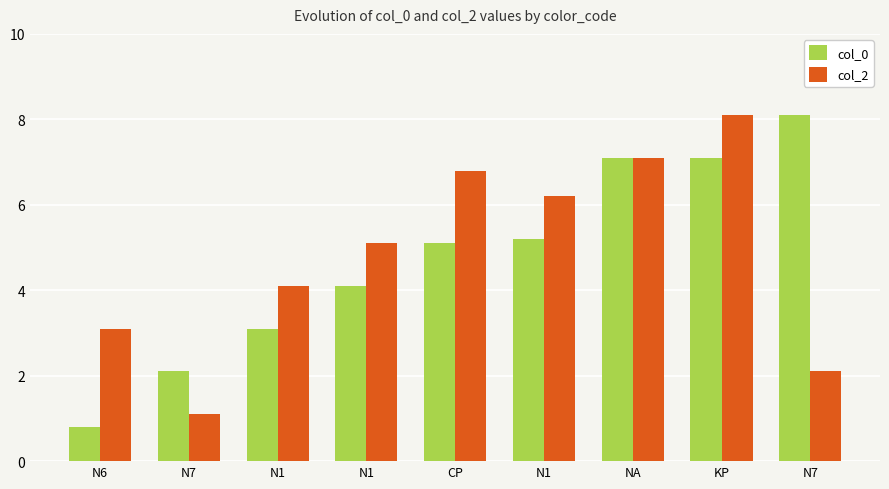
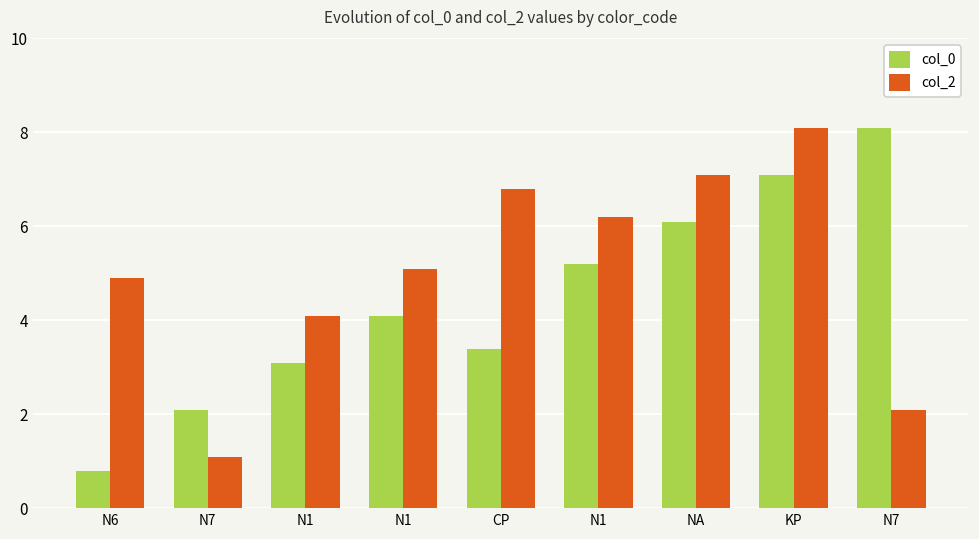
  {
    "col_0": {
      "N6": 0.8,
-     "CP": 5.1,
-     "NA": 7.1,
+     "CP": 3.4,
+     "NA": 6.1,
      "KP": 7.1
    },
    "col_2": {
-     "N6": 3.1,
+     "N6": 4.9,
      "CP": 6.8,
      "NA": 7.1,
      "KP": 8.1
    }
  }
